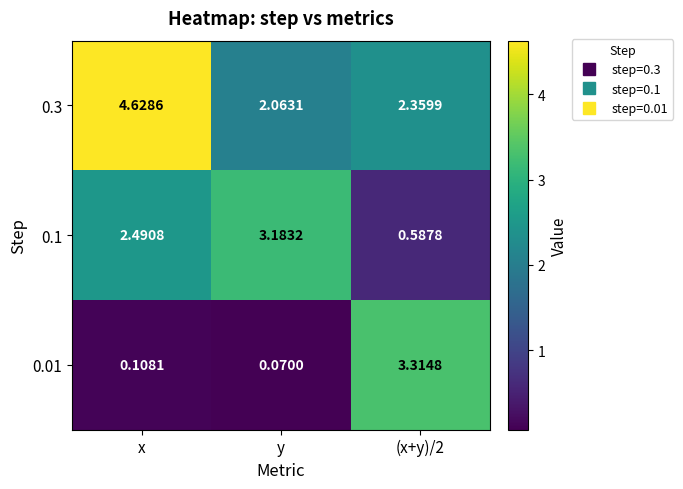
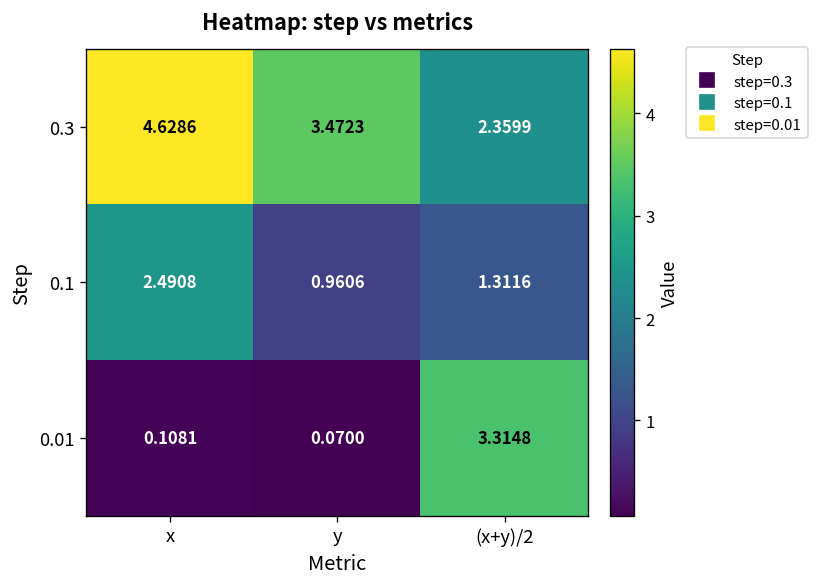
  {
    "0.3": {
      "x": 4.6286,
-     "y": 2.0631,
+     "y": 3.4723,
      "(x+y)/2": 2.3599
    },
    "0.1": {
      "x": 2.4908,
-     "y": 3.1832,
-     "(x+y)/2": 0.5878
+     "y": 0.9606,
+     "(x+y)/2": 1.3116
    },
    "0.01": {
      "x": 0.1081,
      "y": 0.0700,
      "(x+y)/2": 3.3148
    }
  }
